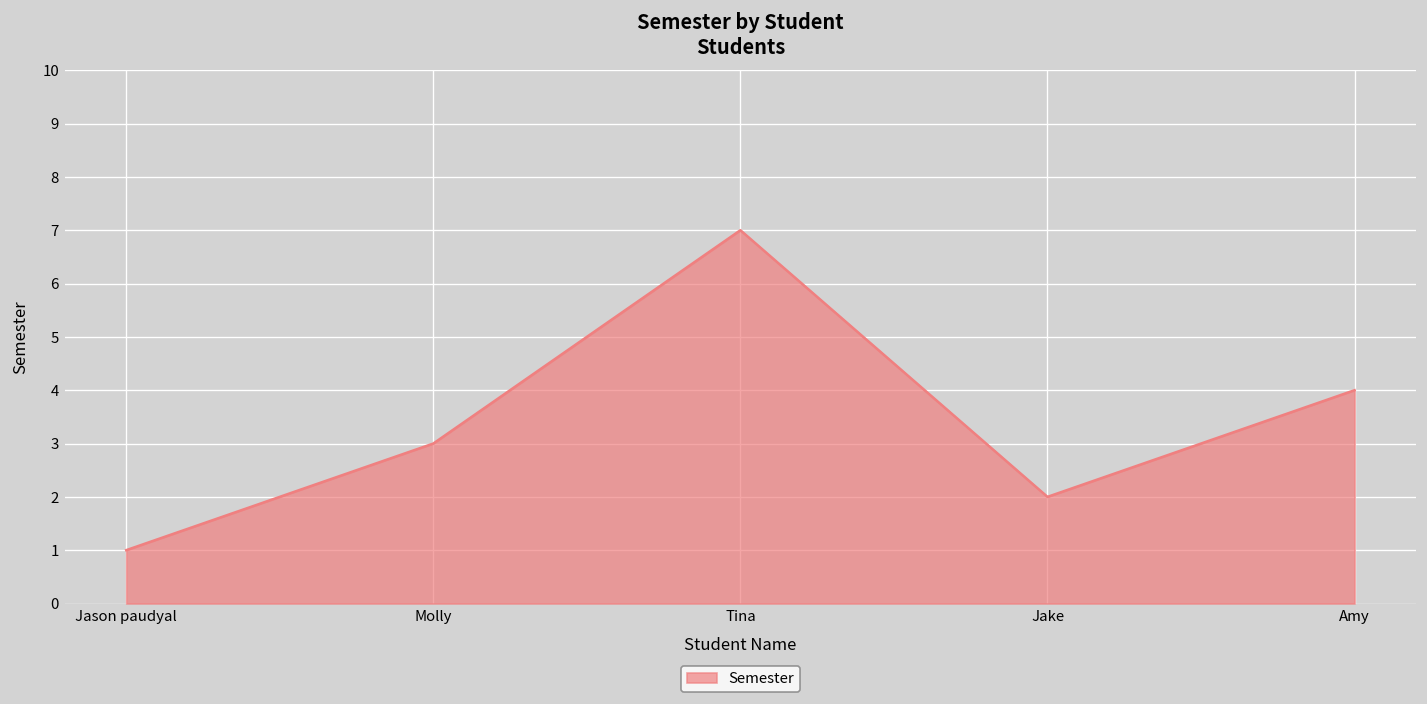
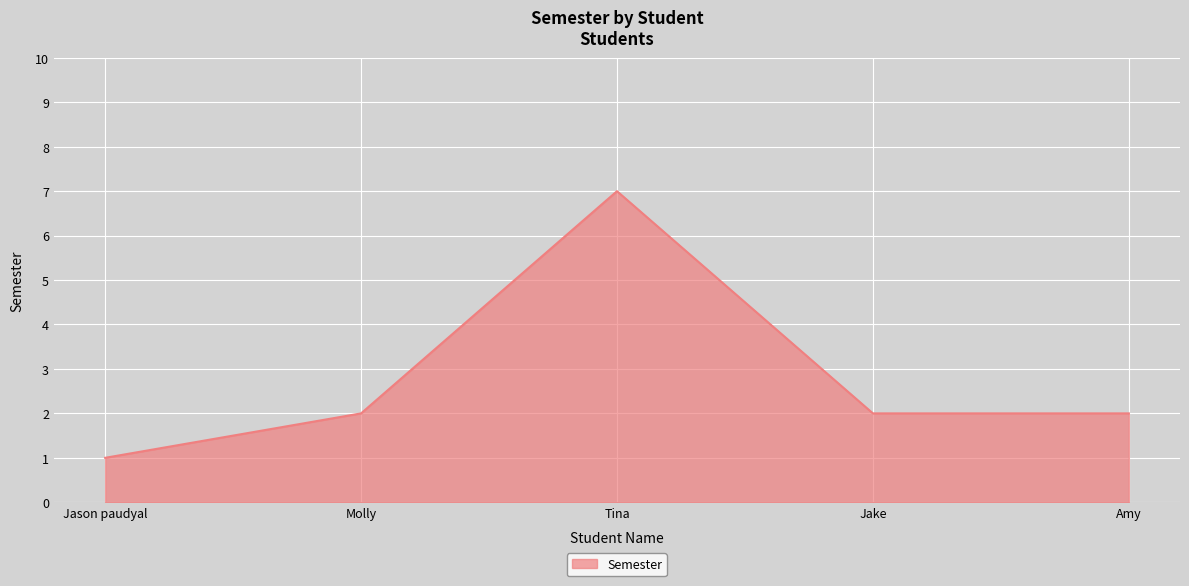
  {
    "Jason paudyal": 1,
-   "Molly": 3,
+   "Molly": 2,
    "Tina": 7,
    "Jake": 2,
-   "Amy": 4
+   "Amy": 2
  }
